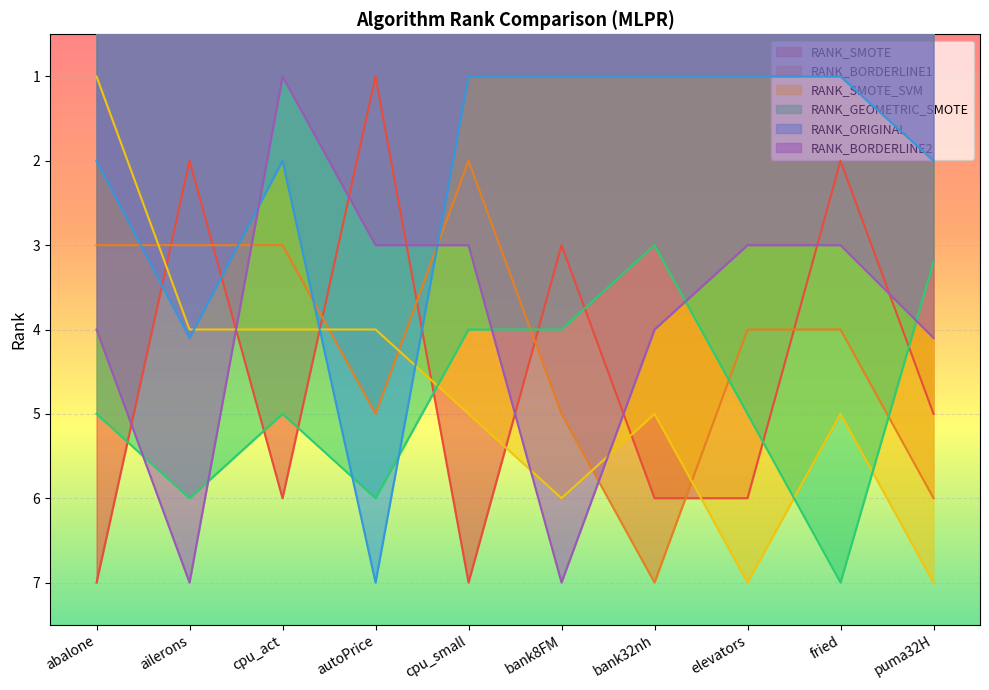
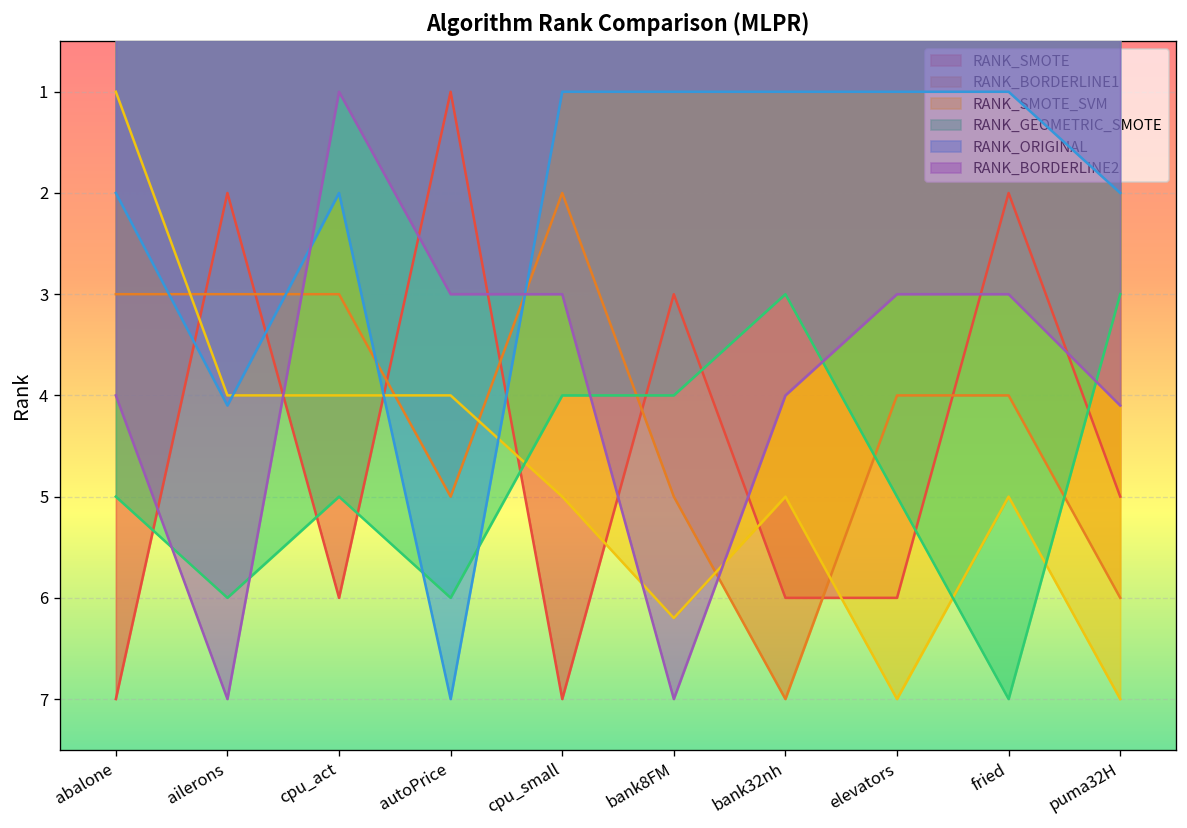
  {
    "RANK_SMOTE_SVM": {
      "abalone": 1.0,
      "ailerons": 4.0,
      "cpu_act": 4.0,
      "autoPrice": 4.0,
      "cpu_small": 5.0,
-     "bank8FM": 6.0,
+     "bank8FM": 6.2,
      "bank32nh": 5.0,
      "elevators": 7.0,
      "fried": 5.0,
      "puma32H": 7.0
    },
    "RANK_GEOMETRIC_SMOTE": {
      "abalone": 5.0,
      "ailerons": 6.0,
      "cpu_act": 5.0,
      "autoPrice": 6.0,
      "cpu_small": 4.0,
      "bank8FM": 4.0,
      "bank32nh": 3.0,
      "elevators": 5.0,
      "fried": 7.0,
-     "puma32H": 3.2
+     "puma32H": 3.0
    },
    "RANK_ORIGINAL": {
      "abalone": 2.0,
      "ailerons": 4.1,
      "cpu_act": 2.0,
      "autoPrice": 7.0,
      "cpu_small": 1.0,
      "bank8FM": 1.0,
      "bank32nh": 1.0,
      "elevators": 1.0,
      "puma32H": 2.0
    },
    "RANK_BORDERLINE2": {
      "abalone": 4.0,
      "ailerons": 7.0,
      "cpu_act": 1.0,
      "autoPrice": 3.0,
      "cpu_small": 3.0,
      "bank8FM": 7.0,
      "bank32nh": 4.0,
      "elevators": 3.0,
      "fried": 3.0,
      "puma32H": 4.1
    }
  }
